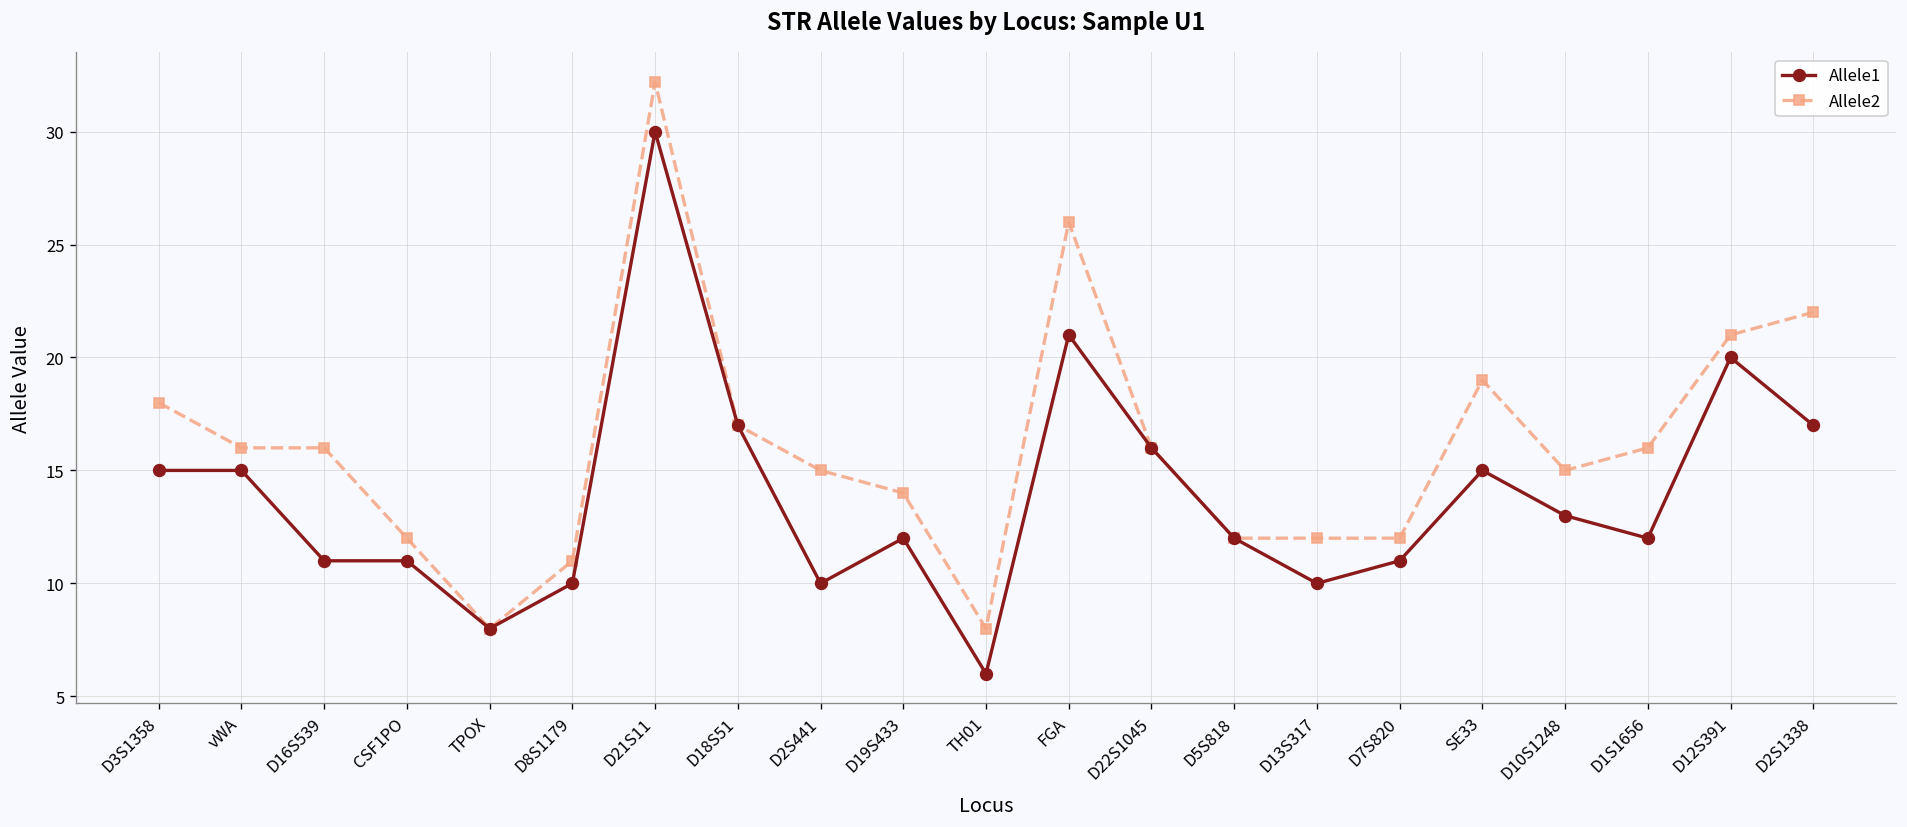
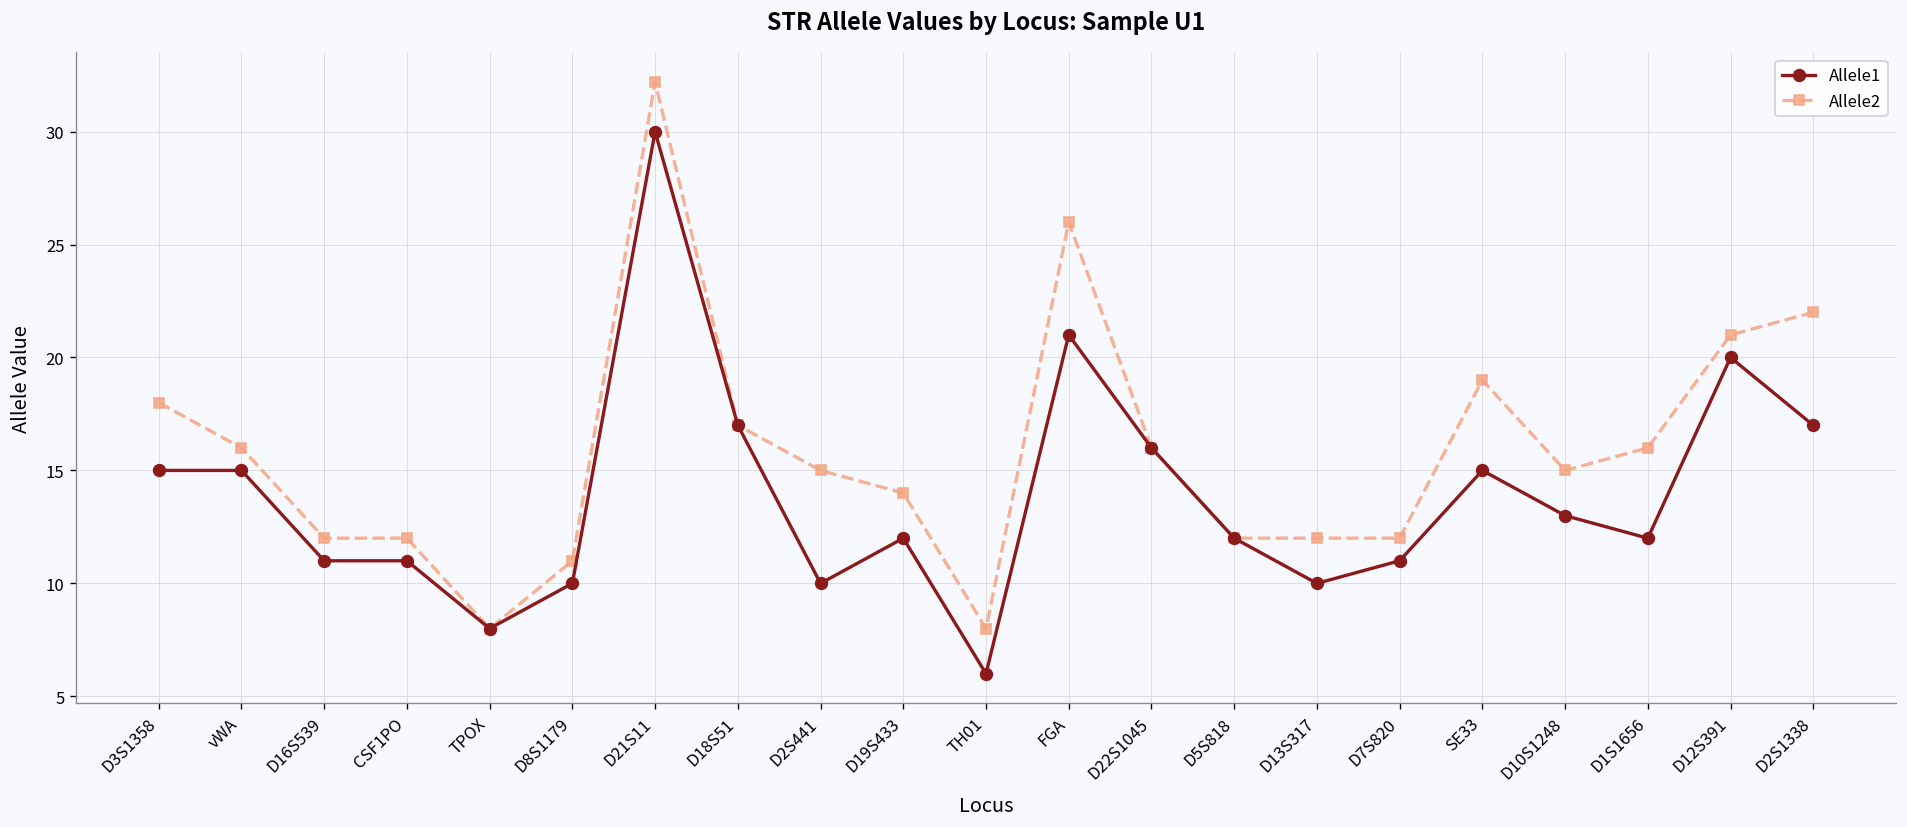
  {
    "Allele1": {
      "D3S1358": 15,
      "vWA": 15,
      "D16S539": 11,
      "CSF1PO": 11,
      "D8S1179": 10,
      "D21S11": 30,
      "D2S441": 10,
      "D19S433": 12,
      "TH01": 6,
      "FGA": 21,
      "D13S317": 10,
      "D7S820": 11,
      "SE33": 15,
      "D10S1248": 13,
      "D1S1656": 12,
      "D12S391": 20,
      "D2S1338": 17
    },
    "Allele2": {
      "D3S1358": 18,
      "vWA": 16,
-     "D16S539": 16,
+     "D16S539": 12,
      "CSF1PO": 12,
      "D8S1179": 11,
      "D21S11": 32.2,
      "D2S441": 15,
      "D19S433": 14,
      "TH01": 8,
      "FGA": 26,
      "D13S317": 12,
      "D7S820": 12,
      "SE33": 19,
      "D10S1248": 15,
      "D1S1656": 16,
      "D12S391": 21,
      "D2S1338": 22
    }
  }
